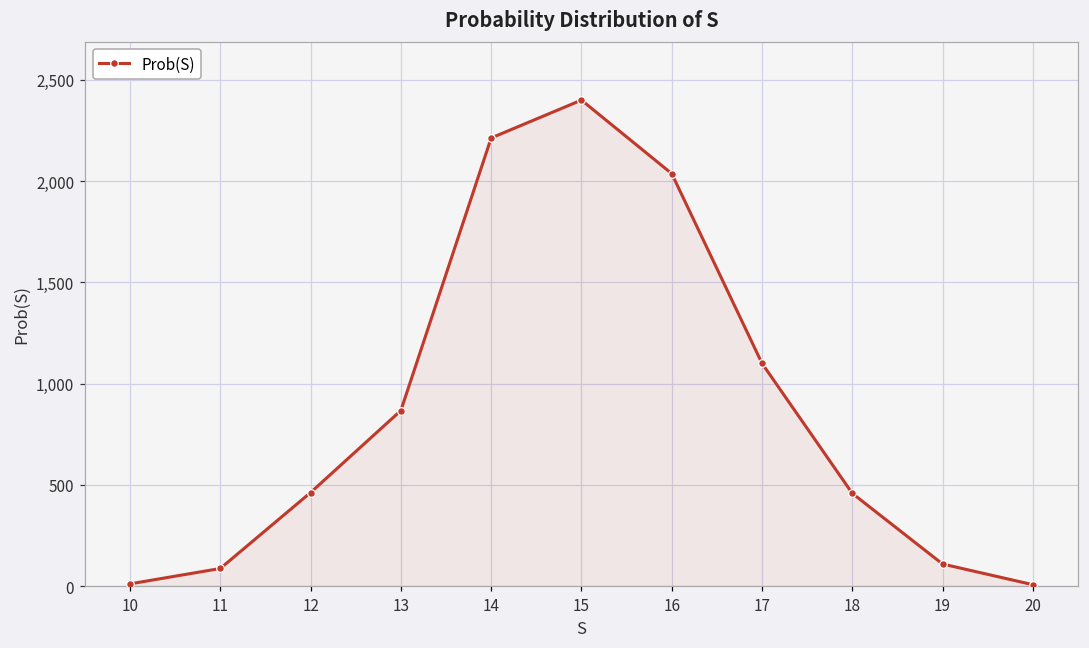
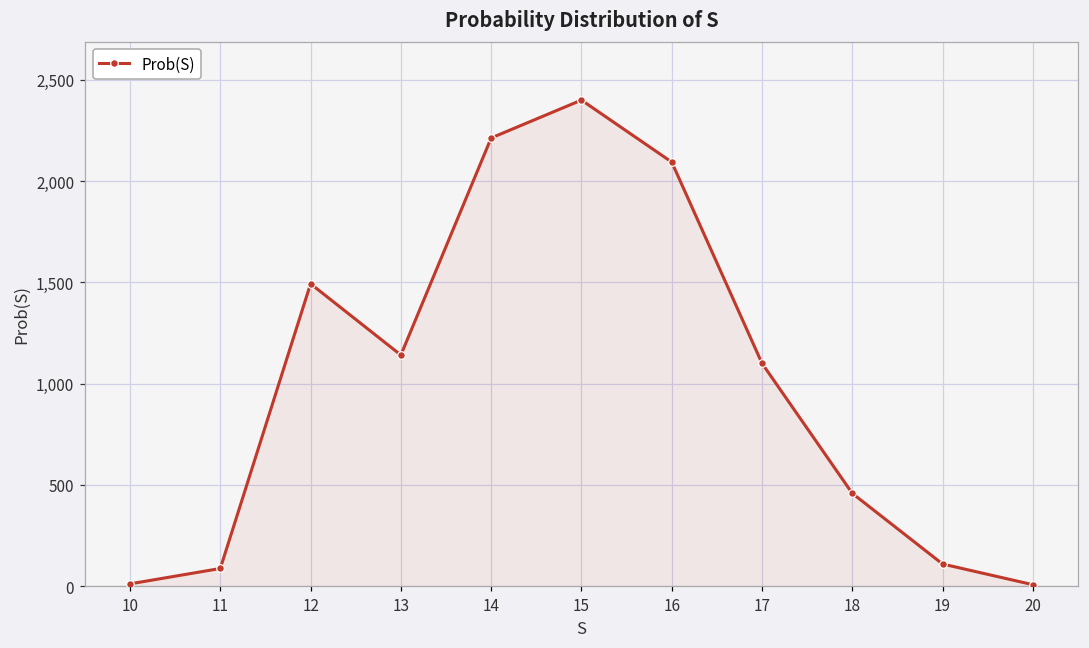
  {
    "10": "10",
    "11": "90",
-   "12": "460",
-   "13": "870",
+   "12": "1,490",
+   "13": "1,140",
    "14": "2,210",
    "15": "2,400",
-   "16": "2,040",
+   "16": "2,090",
    "17": "1,100",
    "18": "460",
    "19": "110",
    "20": "10"
  }
